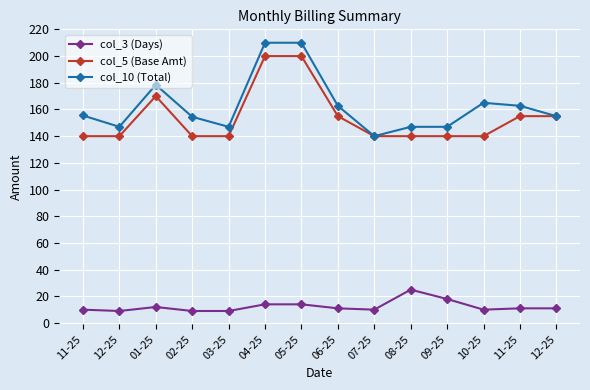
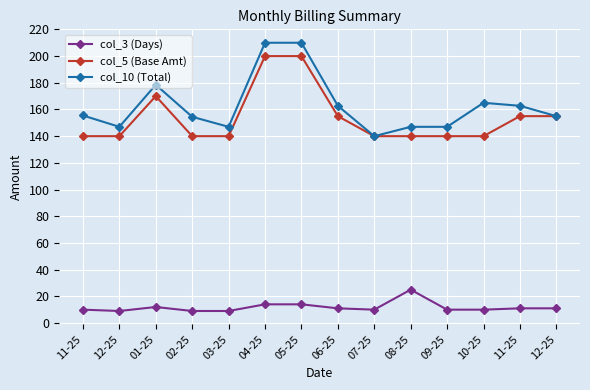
  {
    "col_3 (Days)": {
      "01-25": 12,
      "02-25": 9,
      "03-25": 9,
      "04-25": 14,
      "05-25": 14,
      "06-25": 11,
      "07-25": 10,
      "08-25": 25,
-     "09-25": 18,
+     "09-25": 10,
      "10-25": 10
    },
    "col_5 (Base Amt)": {
      "01-25": 170,
      "02-25": 140,
      "03-25": 140,
      "04-25": 200,
      "05-25": 200,
      "06-25": 155,
      "08-25": 140,
      "09-25": 140,
      "10-25": 140
    },
    "col_10 (Total)": {
      "02-25": 155,
      "03-25": 147,
      "04-25": 210,
      "05-25": 210,
      "06-25": 163,
      "08-25": 147,
      "09-25": 147,
      "10-25": 165
    }
  }
